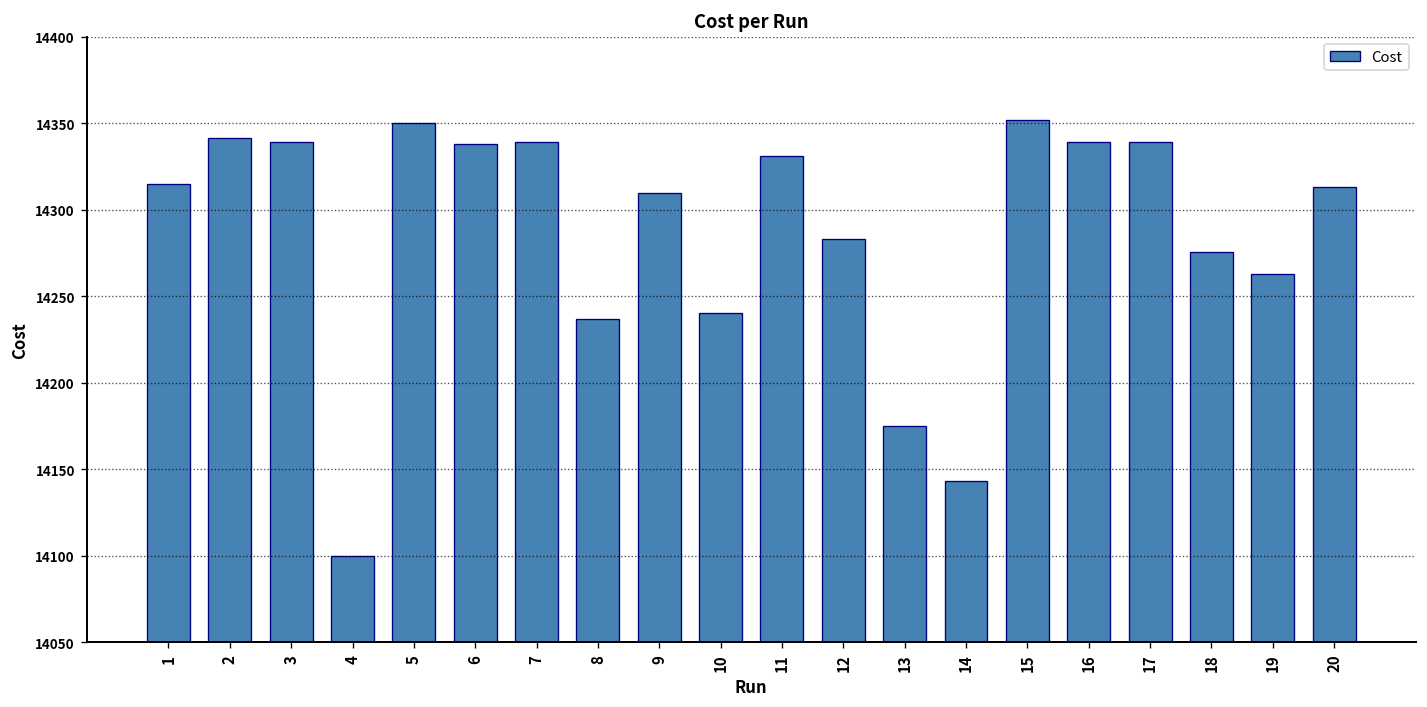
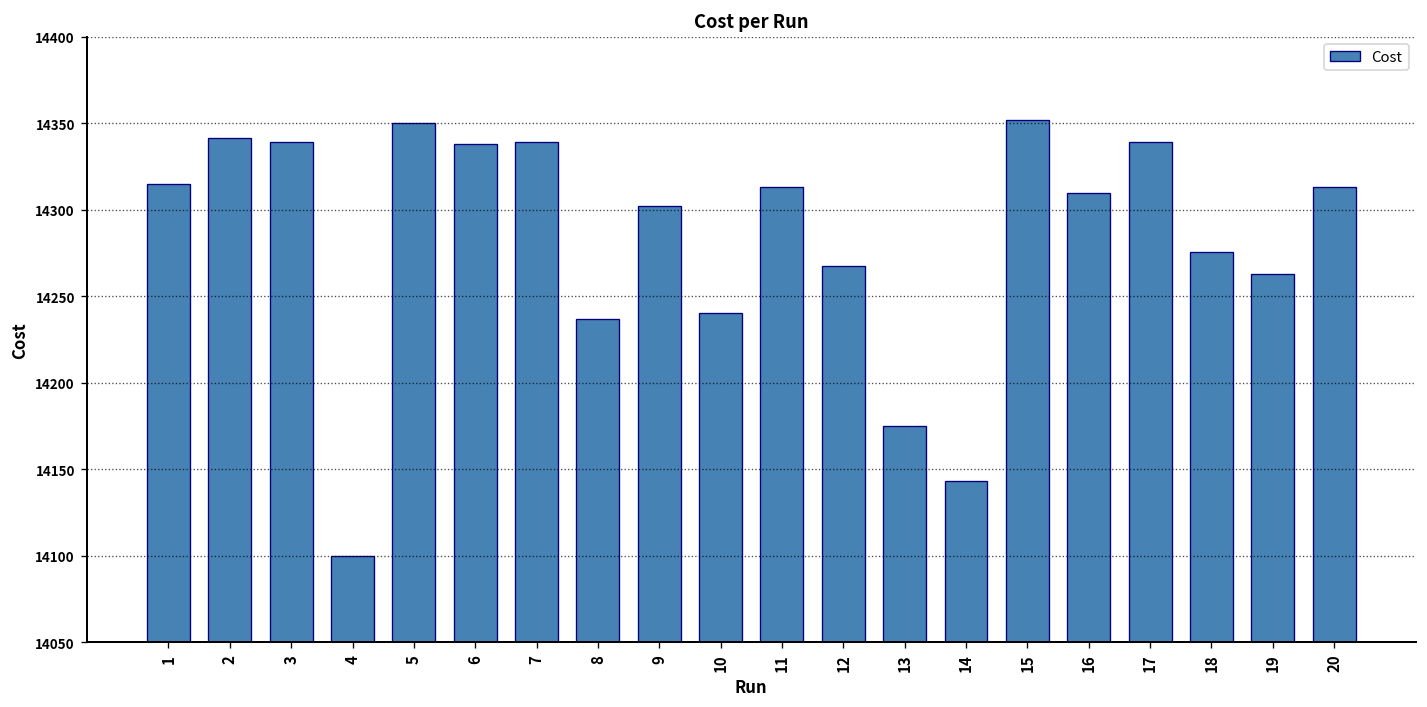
  {
    "1": 14315,
    "2": 14341,
    "3": 14339,
    "4": 14100,
    "5": 14350,
    "6": 14338,
    "7": 14339,
    "8": 14237,
-   "9": 14310,
+   "9": 14302,
    "10": 14240,
-   "11": 14331,
-   "12": 14283,
+   "11": 14313,
+   "12": 14268,
    "13": 14175,
    "14": 14143,
    "15": 14352,
-   "16": 14339,
+   "16": 14310,
    "17": 14339,
    "18": 14275,
    "19": 14263,
    "20": 14313
  }
